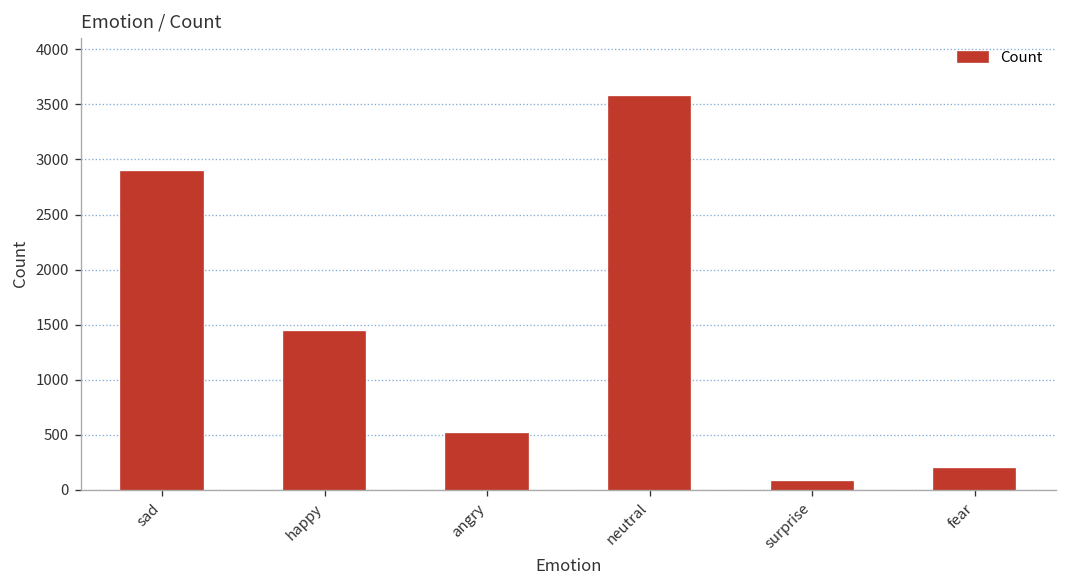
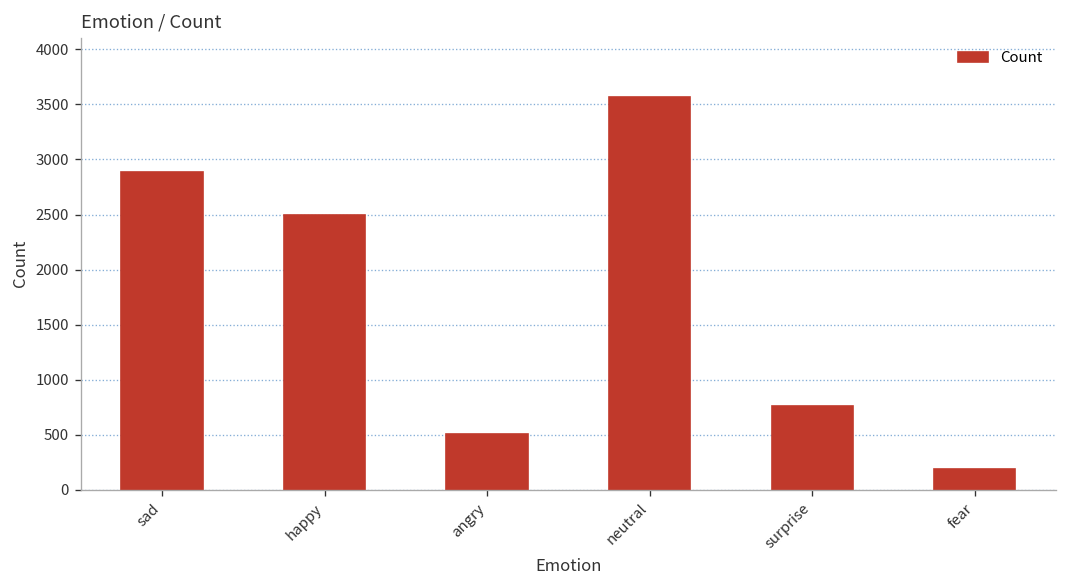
  {
    "sad": 2900,
-   "happy": 1400,
+   "happy": 2500,
    "angry": 500,
    "neutral": 3600,
-   "surprise": 100,
+   "surprise": 800,
    "fear": 200
  }
